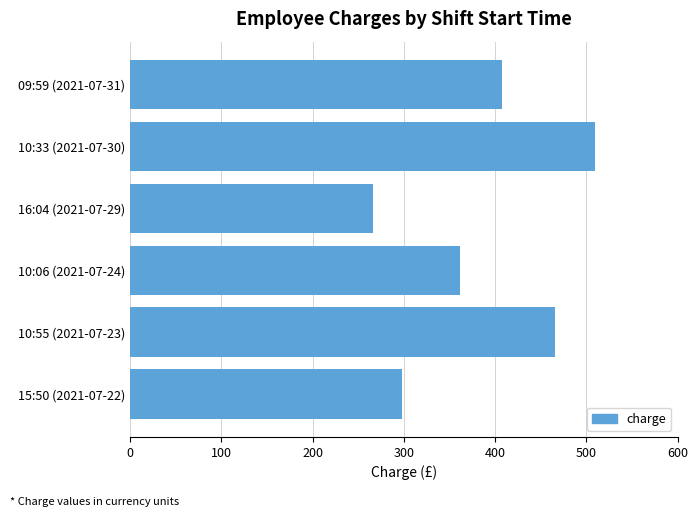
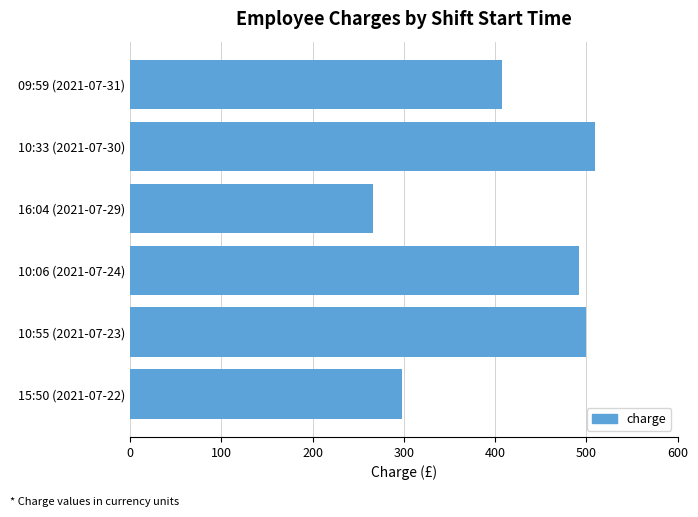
  {
    "09:59 (2021-07-31)": 410,
    "10:33 (2021-07-30)": 510,
    "16:04 (2021-07-29)": 270,
-   "10:06 (2021-07-24)": 360,
-   "10:55 (2021-07-23)": 470,
+   "10:06 (2021-07-24)": 490,
+   "10:55 (2021-07-23)": 500,
    "15:50 (2021-07-22)": 300
  }
